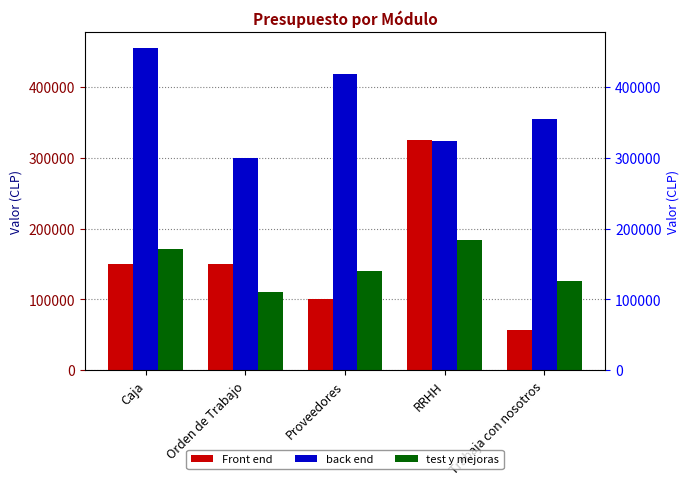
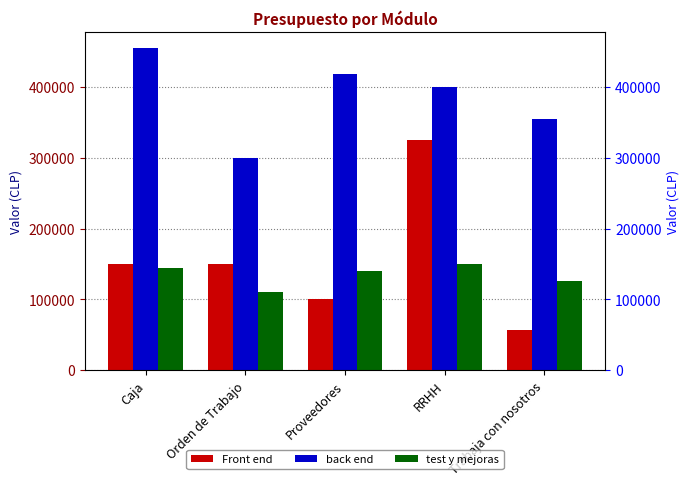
  {
    "Front end": {
      "Caja": 150000,
      "Orden de Trabajo": 150000,
      "Proveedores": 100000,
      "RRHH": 330000,
      "Trabaja con nosotros": 60000
    },
    "back end": {
      "Caja": 460000,
      "Orden de Trabajo": 300000,
      "Proveedores": 420000,
-     "RRHH": 320000,
+     "RRHH": 400000,
      "Trabaja con nosotros": 360000
    },
    "test y mejoras": {
-     "Caja": 170000,
+     "Caja": 150000,
      "Orden de Trabajo": 110000,
      "Proveedores": 140000,
-     "RRHH": 180000,
+     "RRHH": 150000,
      "Trabaja con nosotros": 130000
    }
  }
